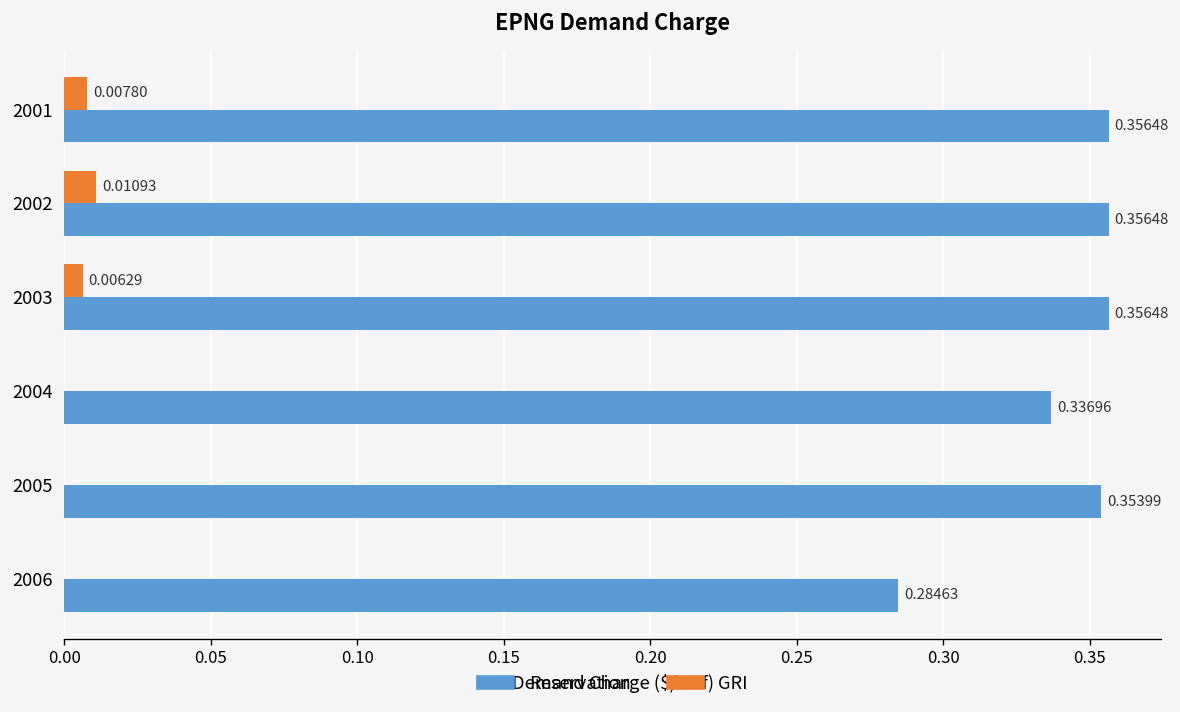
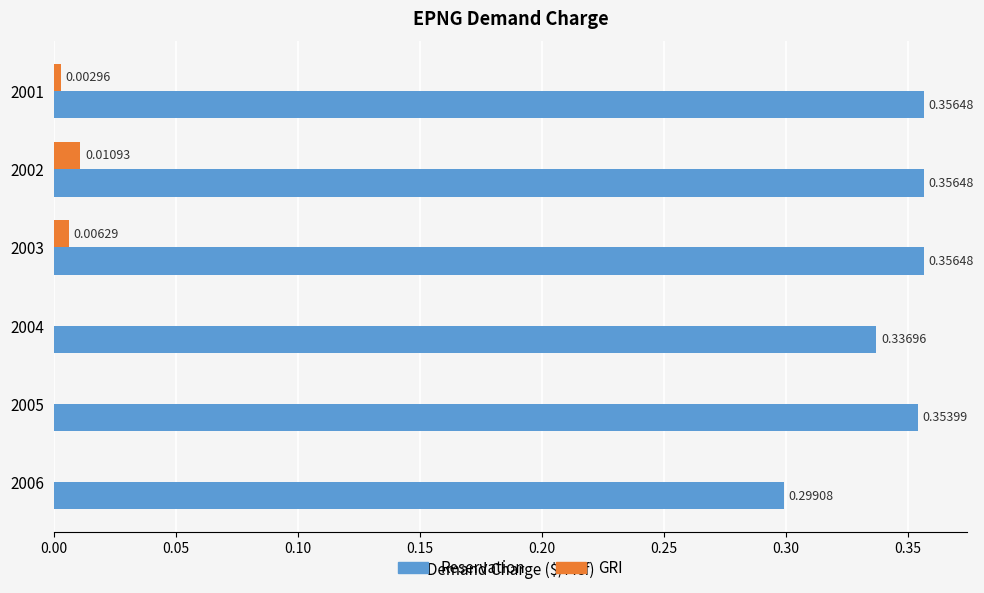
  {
    "Reservation": {
      "2001": 0.35648,
      "2002": 0.35648,
      "2003": 0.35648,
      "2004": 0.33696,
      "2005": 0.35399,
-     "2006": 0.28463
+     "2006": 0.29908
    },
    "GRI": {
-     "2001": 0.00780,
+     "2001": 0.00296,
      "2002": 0.01093,
      "2003": 0.00629
    }
  }
